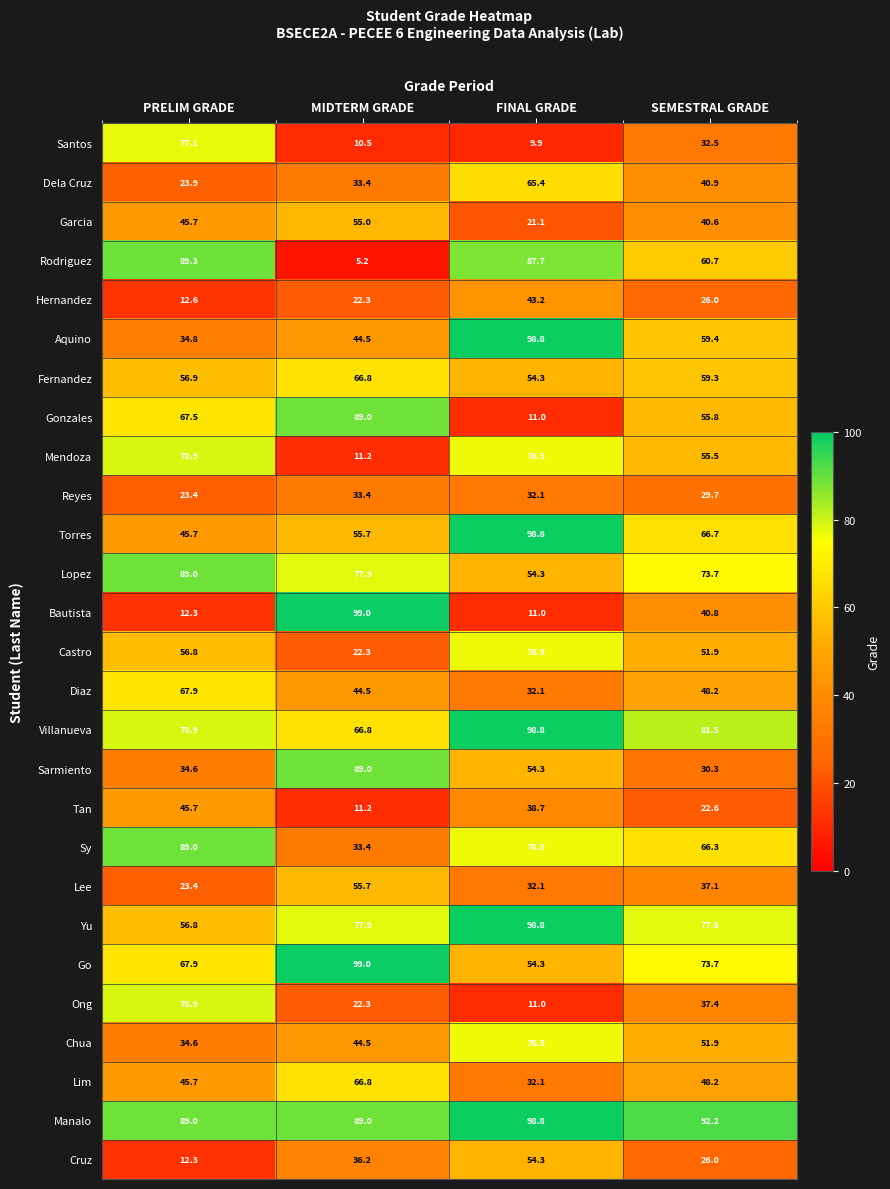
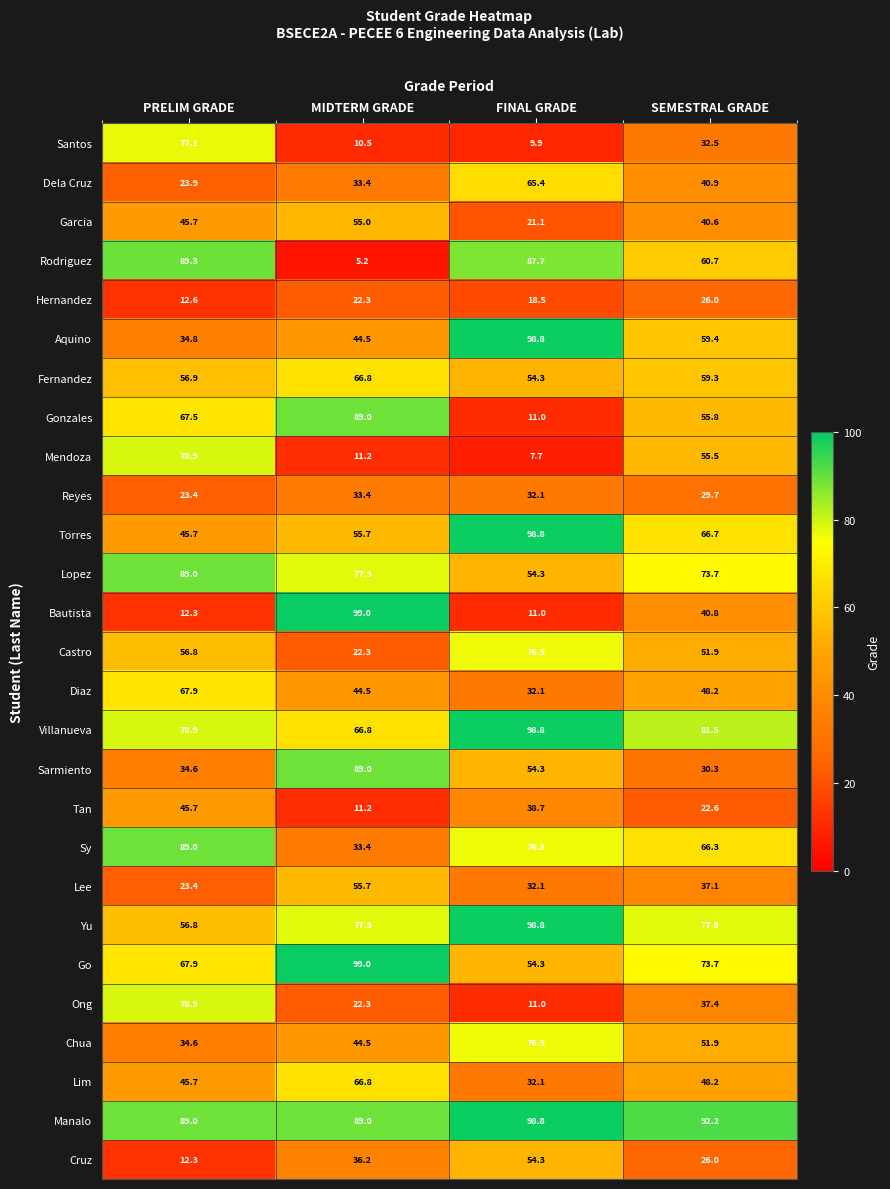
  {
    "Santos": {
      "PRELIM GRADE": 77.1,
      "MIDTERM GRADE": 10.5,
      "FINAL GRADE": 9.9,
      "SEMESTRAL GRADE": 32.5
    },
    "Dela Cruz": {
      "PRELIM GRADE": 23.9,
      "MIDTERM GRADE": 33.4,
      "FINAL GRADE": 65.4,
      "SEMESTRAL GRADE": 40.9
    },
    "Garcia": {
      "PRELIM GRADE": 45.7,
      "MIDTERM GRADE": 55.0,
      "FINAL GRADE": 21.1,
      "SEMESTRAL GRADE": 40.6
    },
    "Rodriguez": {
      "PRELIM GRADE": 89.3,
      "MIDTERM GRADE": 5.2,
      "FINAL GRADE": 87.7,
      "SEMESTRAL GRADE": 60.7
    },
    "Hernandez": {
      "PRELIM GRADE": 12.6,
      "MIDTERM GRADE": 22.3,
-     "FINAL GRADE": 43.2,
+     "FINAL GRADE": 18.5,
      "SEMESTRAL GRADE": 26.0
    },
    "Aquino": {
      "PRELIM GRADE": 34.8,
      "MIDTERM GRADE": 44.5,
      "FINAL GRADE": 98.8,
      "SEMESTRAL GRADE": 59.4
    },
    "Fernandez": {
      "PRELIM GRADE": 56.9,
      "MIDTERM GRADE": 66.8,
      "FINAL GRADE": 54.3,
      "SEMESTRAL GRADE": 59.3
    },
    "Gonzales": {
      "PRELIM GRADE": 67.5,
      "MIDTERM GRADE": 89.0,
      "FINAL GRADE": 11.0,
      "SEMESTRAL GRADE": 55.8
    },
    "Mendoza": {
      "PRELIM GRADE": 78.9,
      "MIDTERM GRADE": 11.2,
-     "FINAL GRADE": 76.5,
+     "FINAL GRADE": 7.7,
      "SEMESTRAL GRADE": 55.5
    },
    "Reyes": {
      "PRELIM GRADE": 23.4,
      "MIDTERM GRADE": 33.4,
      "FINAL GRADE": 32.1,
      "SEMESTRAL GRADE": 29.7
    },
    "Torres": {
      "PRELIM GRADE": 45.7,
      "MIDTERM GRADE": 55.7,
      "FINAL GRADE": 98.8,
      "SEMESTRAL GRADE": 66.7
    },
    "Lopez": {
      "PRELIM GRADE": 89.0,
      "MIDTERM GRADE": 77.9,
      "FINAL GRADE": 54.3,
      "SEMESTRAL GRADE": 73.7
    },
    "Bautista": {
      "PRELIM GRADE": 12.3,
      "MIDTERM GRADE": 99.0,
      "FINAL GRADE": 11.0,
      "SEMESTRAL GRADE": 40.8
    },
    "Castro": {
      "PRELIM GRADE": 56.8,
      "MIDTERM GRADE": 22.3,
      "FINAL GRADE": 76.5,
      "SEMESTRAL GRADE": 51.9
    },
    "Diaz": {
      "PRELIM GRADE": 67.9,
      "MIDTERM GRADE": 44.5,
      "FINAL GRADE": 32.1,
      "SEMESTRAL GRADE": 48.2
    },
    "Villanueva": {
      "PRELIM GRADE": 78.9,
      "MIDTERM GRADE": 66.8,
      "FINAL GRADE": 98.8,
      "SEMESTRAL GRADE": 81.5
    },
    "Sarmiento": {
      "PRELIM GRADE": 34.6,
      "MIDTERM GRADE": 89.0,
      "FINAL GRADE": 54.3,
      "SEMESTRAL GRADE": 30.3
    },
    "Tan": {
      "PRELIM GRADE": 45.7,
      "MIDTERM GRADE": 11.2,
      "FINAL GRADE": 38.7,
      "SEMESTRAL GRADE": 22.6
    },
    "Sy": {
      "PRELIM GRADE": 89.0,
      "MIDTERM GRADE": 33.4,
      "FINAL GRADE": 76.5,
      "SEMESTRAL GRADE": 66.3
    },
    "Lee": {
      "PRELIM GRADE": 23.4,
      "MIDTERM GRADE": 55.7,
      "FINAL GRADE": 32.1,
      "SEMESTRAL GRADE": 37.1
    },
    "Yu": {
      "PRELIM GRADE": 56.8,
      "MIDTERM GRADE": 77.9,
      "FINAL GRADE": 98.8,
      "SEMESTRAL GRADE": 77.8
    },
    "Go": {
      "PRELIM GRADE": 67.9,
      "MIDTERM GRADE": 99.0,
      "FINAL GRADE": 54.3,
      "SEMESTRAL GRADE": 73.7
    },
    "Ong": {
      "PRELIM GRADE": 78.9,
      "MIDTERM GRADE": 22.3,
      "FINAL GRADE": 11.0,
      "SEMESTRAL GRADE": 37.4
    },
    "Chua": {
      "PRELIM GRADE": 34.6,
      "MIDTERM GRADE": 44.5,
      "FINAL GRADE": 76.5,
      "SEMESTRAL GRADE": 51.9
    },
    "Lim": {
      "PRELIM GRADE": 45.7,
      "MIDTERM GRADE": 66.8,
      "FINAL GRADE": 32.1,
      "SEMESTRAL GRADE": 48.2
    },
    "Manalo": {
      "PRELIM GRADE": 89.0,
      "MIDTERM GRADE": 89.0,
      "FINAL GRADE": 98.8,
      "SEMESTRAL GRADE": 92.2
    },
    "Cruz": {
      "PRELIM GRADE": 12.3,
      "MIDTERM GRADE": 36.2,
      "FINAL GRADE": 54.3,
      "SEMESTRAL GRADE": 26.0
    }
  }
